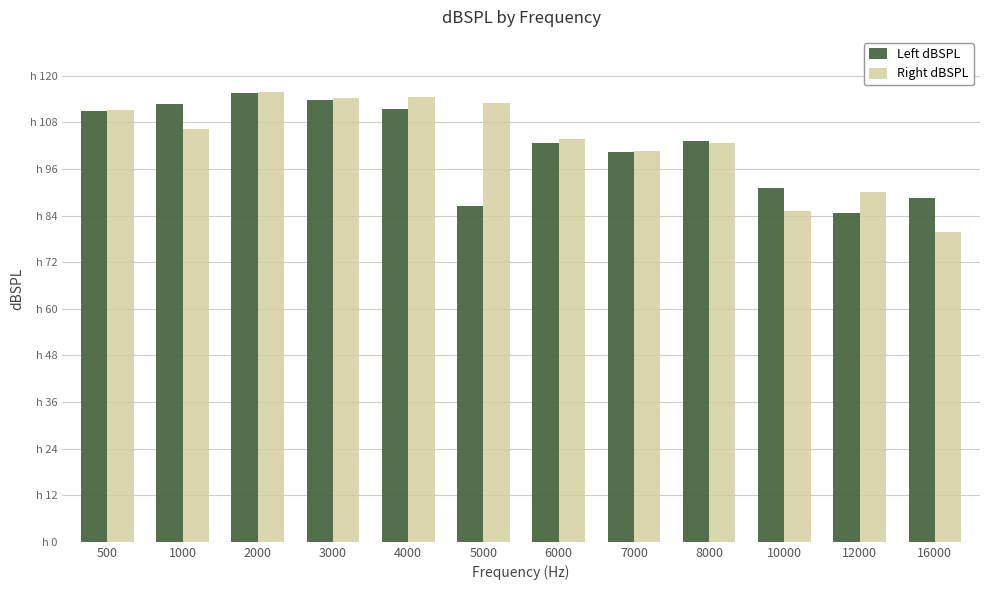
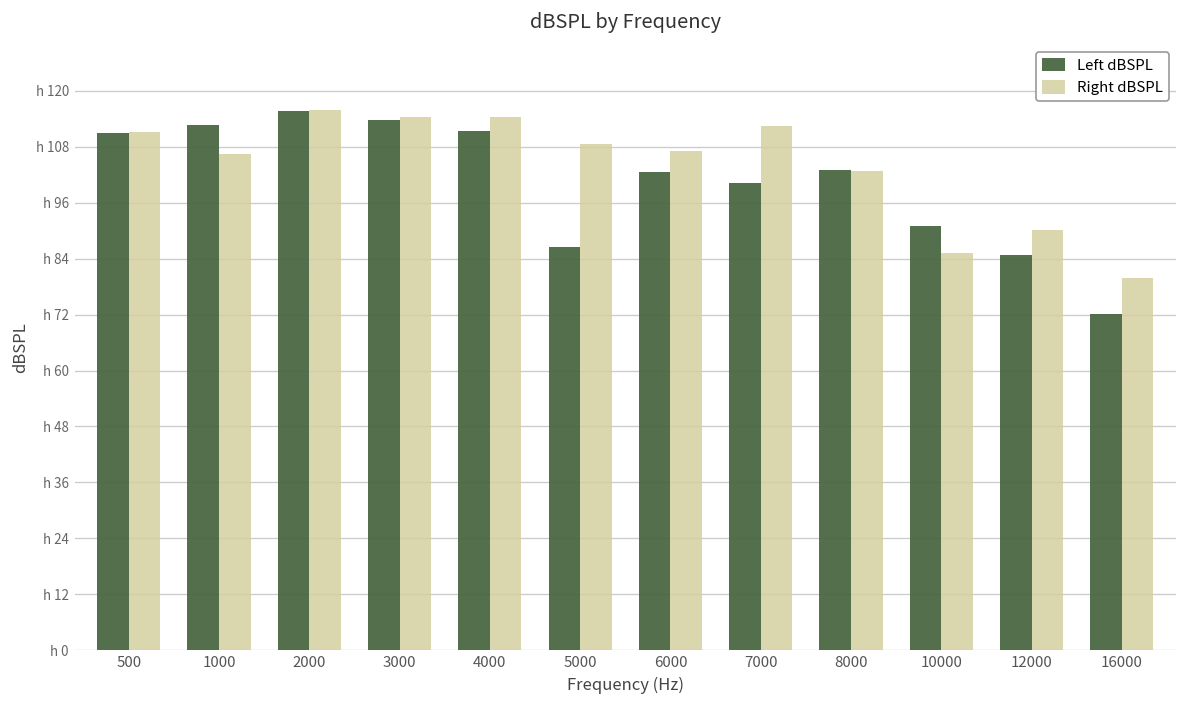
  {
    "Left dBSPL": {
      "500": "h 111",
      "1000": "h 113",
      "2000": "h 116",
      "3000": "h 114",
      "4000": "h 111",
      "5000": "h 87",
      "6000": "h 103",
      "7000": "h 100",
      "8000": "h 103",
      "10000": "h 91",
      "12000": "h 85",
-     "16000": "h 89"
+     "16000": "h 72"
    },
    "Right dBSPL": {
      "500": "h 111",
      "1000": "h 106",
      "2000": "h 116",
      "3000": "h 114",
      "4000": "h 114",
-     "5000": "h 113",
-     "6000": "h 104",
-     "7000": "h 101",
+     "5000": "h 109",
+     "6000": "h 107",
+     "7000": "h 112",
      "8000": "h 103",
      "10000": "h 85",
      "12000": "h 90",
      "16000": "h 80"
    }
  }
